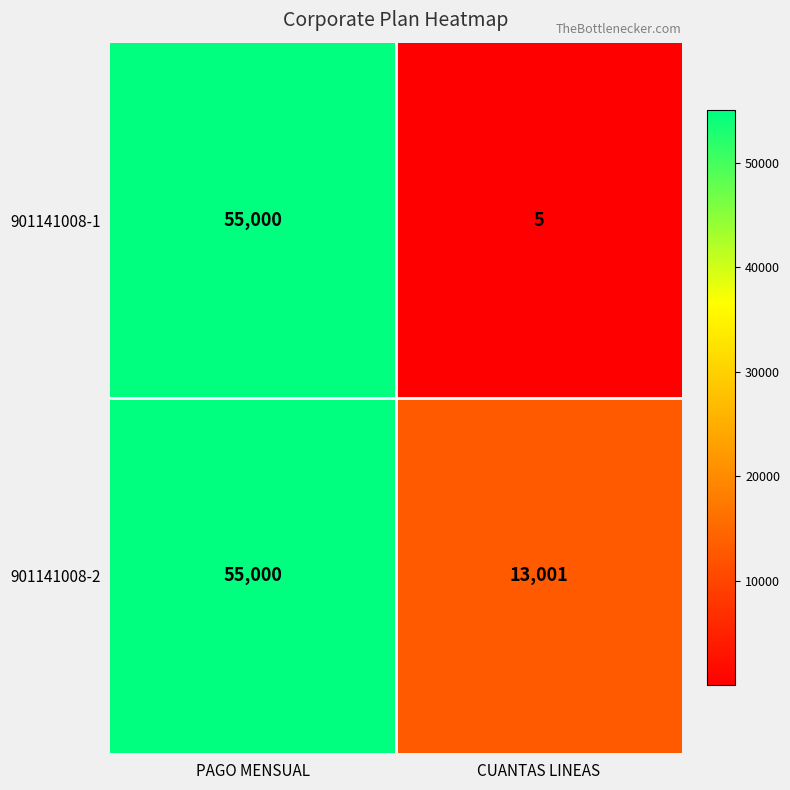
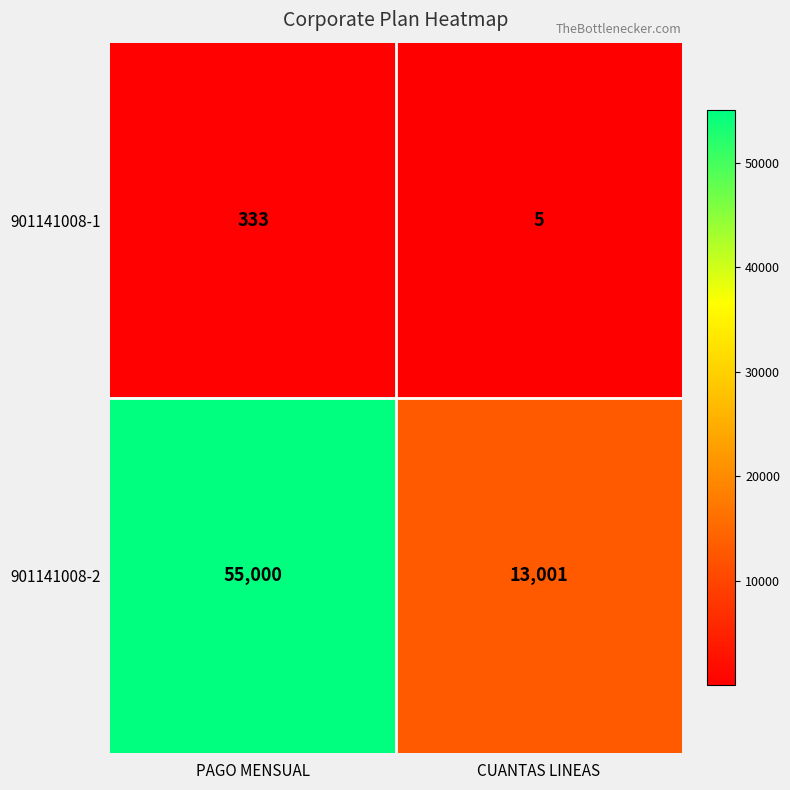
  {
    "901141008-1": {
-     "PAGO MENSUAL": "55,000",
+     "PAGO MENSUAL": "333",
      "CUANTAS LINEAS": "5"
    },
    "901141008-2": {
      "PAGO MENSUAL": "55,000",
      "CUANTAS LINEAS": "13,001"
    }
  }
